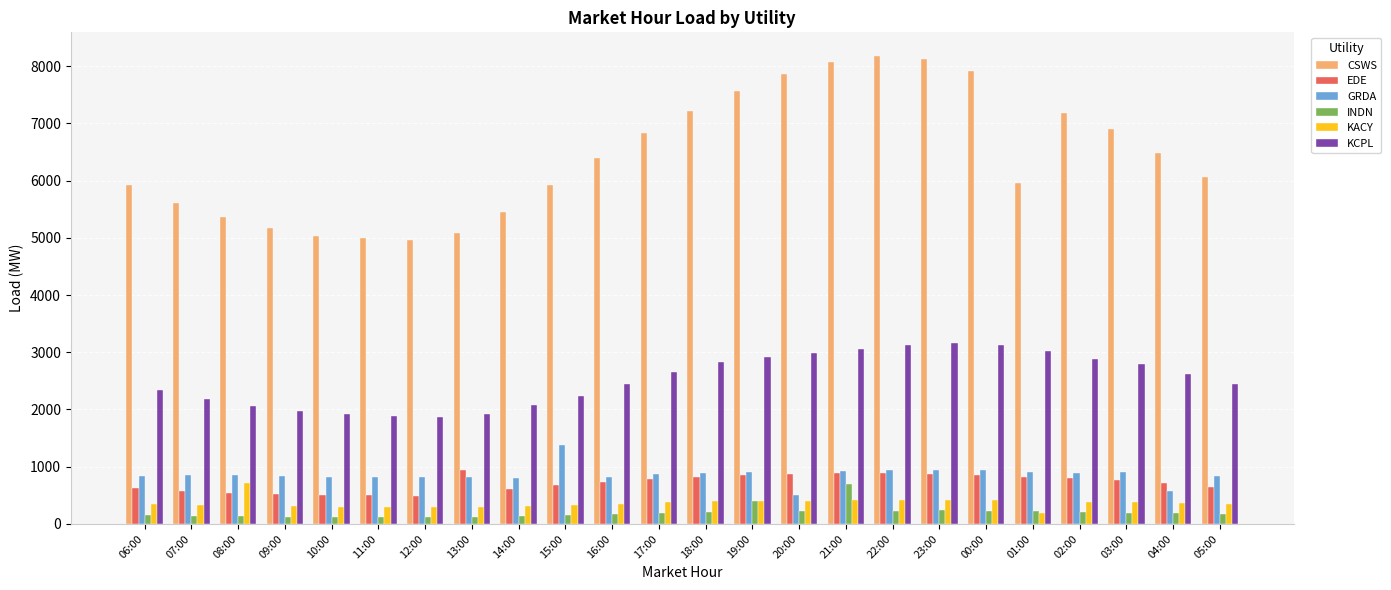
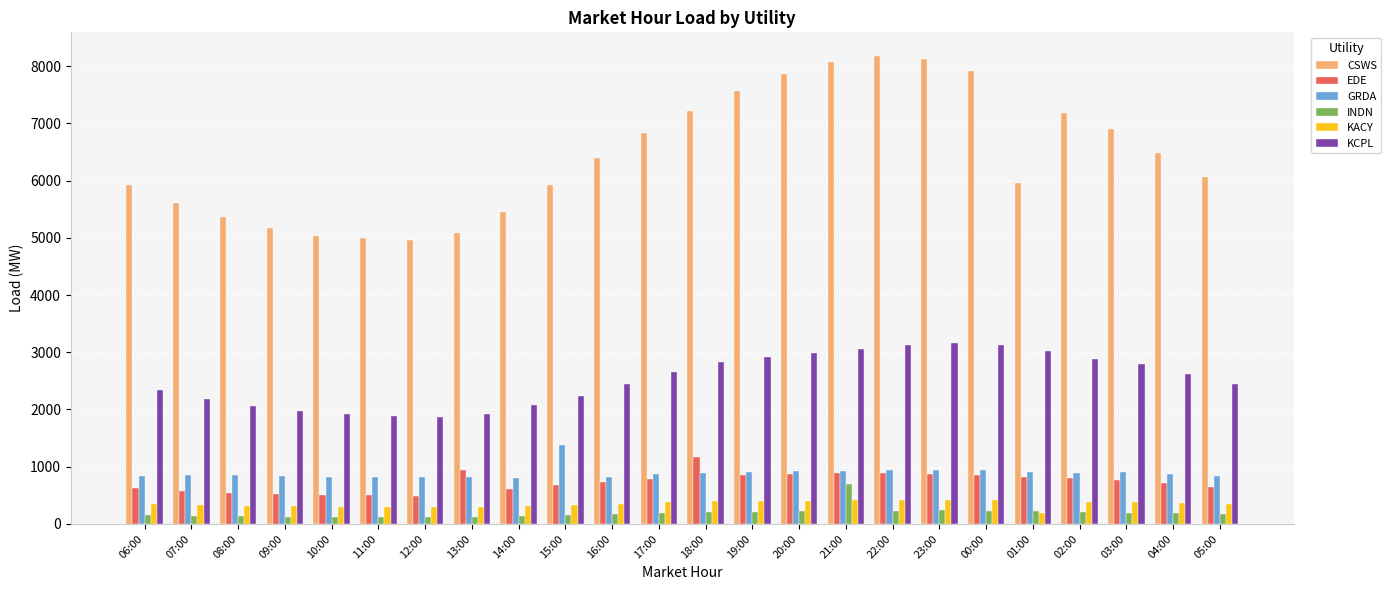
  {
    "CSWS": {
      "06:00": 5900,
      "07:00": 5600,
      "08:00": 5400,
      "09:00": 5200,
      "10:00": 5000,
      "11:00": 5000,
      "12:00": 5000,
      "13:00": 5100,
      "14:00": 5500,
      "15:00": 5900,
      "16:00": 6400,
      "17:00": 6800,
      "18:00": 7200,
      "19:00": 7600,
      "20:00": 7900,
      "21:00": 8100,
      "22:00": 8200,
      "23:00": 8100,
      "00:00": 7900,
      "01:00": 6000,
      "02:00": 7200,
      "03:00": 6900,
      "04:00": 6500,
      "05:00": 6100
    },
    "EDE": {
      "06:00": 600,
      "07:00": 600,
      "08:00": 500,
      "09:00": 500,
      "10:00": 500,
      "11:00": 500,
      "12:00": 500,
      "13:00": 900,
      "14:00": 600,
      "15:00": 700,
      "16:00": 700,
      "17:00": 800,
-     "18:00": 800,
+     "18:00": 1200,
      "19:00": 900,
      "20:00": 900,
      "21:00": 900,
      "22:00": 900,
      "23:00": 900,
      "00:00": 900,
      "01:00": 800,
      "02:00": 800,
      "03:00": 800,
      "04:00": 700,
      "05:00": 600
    },
    "GRDA": {
      "06:00": 800,
      "07:00": 900,
      "08:00": 900,
      "09:00": 800,
      "10:00": 800,
      "11:00": 800,
      "12:00": 800,
      "13:00": 800,
      "14:00": 800,
      "15:00": 1400,
      "16:00": 800,
      "17:00": 900,
      "18:00": 900,
      "19:00": 900,
-     "20:00": 500,
+     "20:00": 900,
      "21:00": 900,
      "22:00": 900,
      "23:00": 900,
      "00:00": 900,
      "01:00": 900,
      "02:00": 900,
      "03:00": 900,
-     "04:00": 600,
+     "04:00": 900,
      "05:00": 800
    },
    "INDN": {
      "06:00": 200,
      "07:00": 100,
      "08:00": 100,
      "09:00": 100,
      "10:00": 100,
      "11:00": 100,
      "12:00": 100,
      "13:00": 100,
      "14:00": 100,
      "15:00": 200,
      "16:00": 200,
      "17:00": 200,
      "18:00": 200,
-     "19:00": 400,
+     "19:00": 200,
      "20:00": 200,
      "21:00": 700,
      "22:00": 200,
      "23:00": 200,
      "00:00": 200,
      "01:00": 200,
      "02:00": 200,
      "03:00": 200,
      "04:00": 200,
      "05:00": 200
    },
    "KACY": {
      "06:00": 300,
      "07:00": 300,
-     "08:00": 700,
+     "08:00": 300,
      "09:00": 300,
      "10:00": 300,
      "11:00": 300,
      "12:00": 300,
      "13:00": 300,
      "14:00": 300,
      "15:00": 300,
      "16:00": 400,
      "17:00": 400,
      "18:00": 400,
      "19:00": 400,
      "20:00": 400,
      "21:00": 400,
      "22:00": 400,
      "23:00": 400,
      "00:00": 400,
      "01:00": 200,
      "02:00": 400,
      "03:00": 400,
      "04:00": 400,
      "05:00": 300
    },
    "KCPL": {
      "06:00": 2300,
      "07:00": 2200,
      "08:00": 2100,
      "09:00": 2000,
      "10:00": 1900,
      "11:00": 1900,
      "12:00": 1900,
      "13:00": 1900,
      "14:00": 2100,
      "15:00": 2200,
      "16:00": 2500,
      "17:00": 2700,
      "18:00": 2800,
      "19:00": 2900,
      "20:00": 3000,
      "21:00": 3100,
      "22:00": 3100,
      "23:00": 3200,
      "00:00": 3100,
      "01:00": 3000,
      "02:00": 2900,
      "03:00": 2800,
      "04:00": 2600,
      "05:00": 2400
    }
  }
